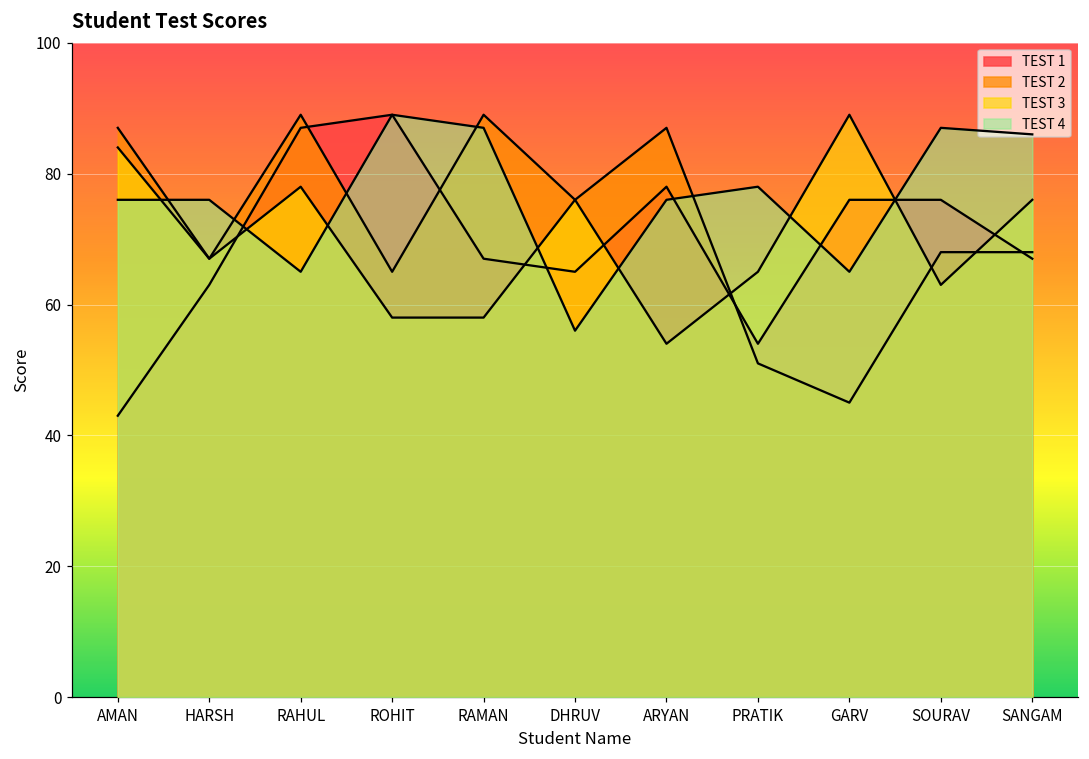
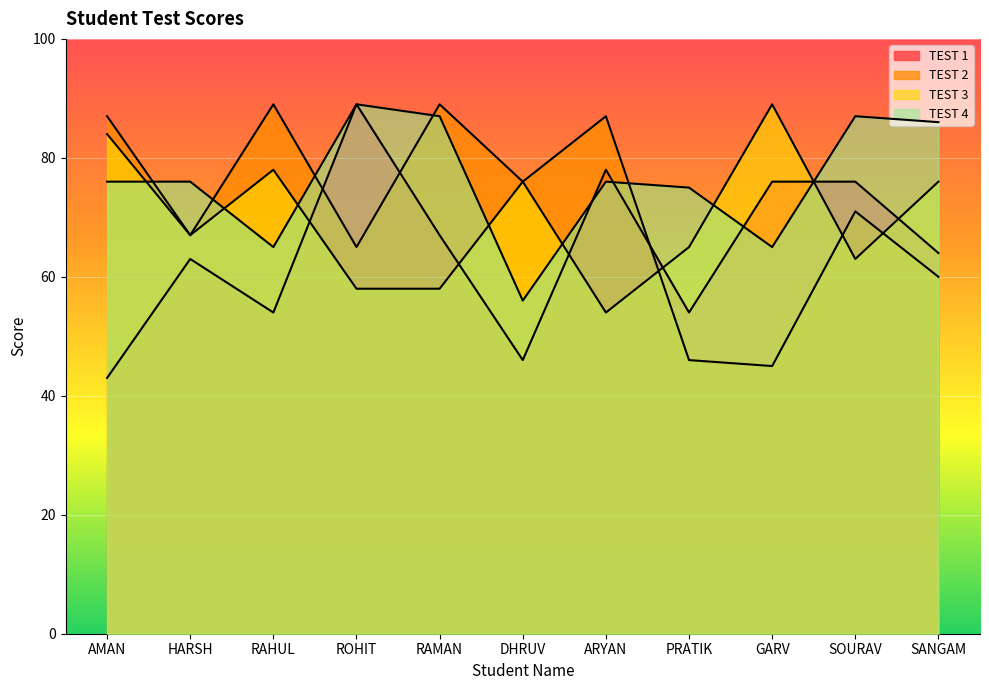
  {
    "TEST 1": {
      "AMAN": 43,
      "HARSH": 63,
-     "RAHUL": 87,
+     "RAHUL": 54,
      "RAMAN": 67,
-     "DHRUV": 65,
+     "DHRUV": 46,
      "ARYAN": 78,
      "PRATIK": 54,
      "GARV": 76,
      "SOURAV": 76,
-     "SANGAM": 67
+     "SANGAM": 64
    },
    "TEST 2": {
      "AMAN": 87,
      "RAHUL": 89,
      "ROHIT": 65,
      "RAMAN": 89,
      "ARYAN": 87,
-     "PRATIK": 51,
+     "PRATIK": 46,
      "GARV": 45,
-     "SOURAV": 68,
-     "SANGAM": 68
+     "SOURAV": 71,
+     "SANGAM": 60
    },
    "TEST 3": {
      "AMAN": 84,
      "RAHUL": 78,
      "ROHIT": 58,
      "RAMAN": 58,
      "ARYAN": 54,
      "PRATIK": 65,
      "GARV": 89,
      "SOURAV": 63,
      "SANGAM": 76
    },
    "TEST 4": {
      "AMAN": 76,
      "HARSH": 76,
      "RAHUL": 65,
      "RAMAN": 87,
      "DHRUV": 56,
      "ARYAN": 76,
-     "PRATIK": 78,
+     "PRATIK": 75,
      "GARV": 65,
      "SOURAV": 87
    }
  }
